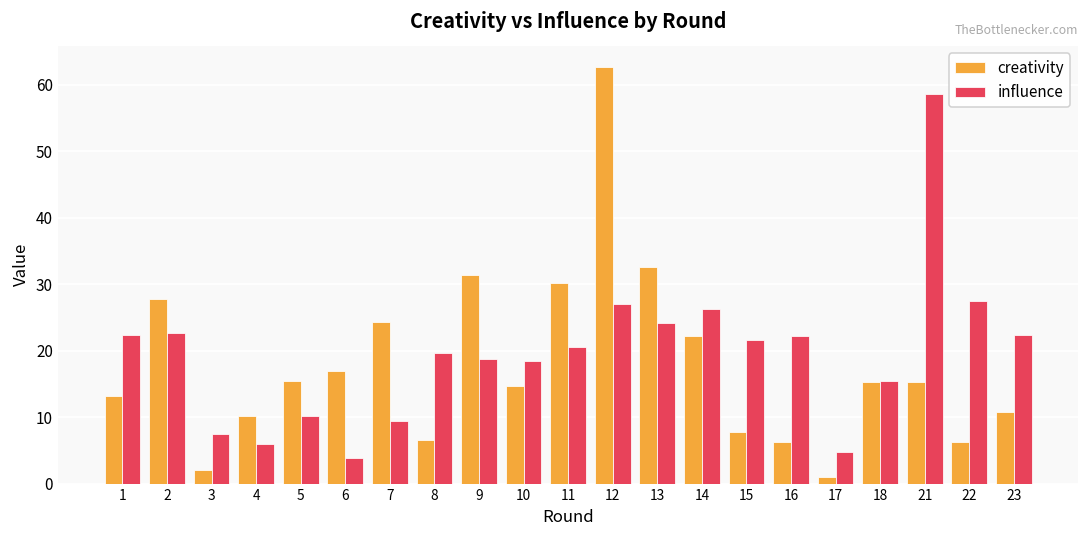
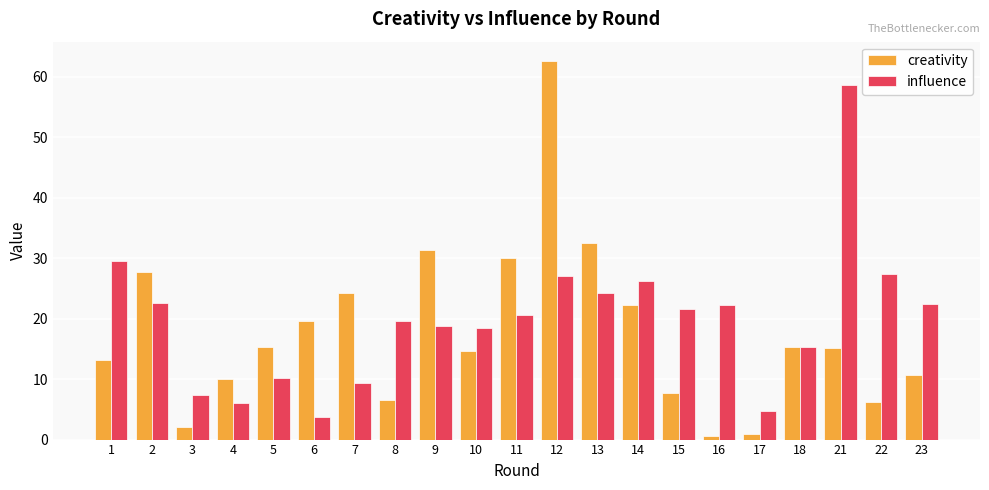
  {
    "creativity": {
      "1": 13,
      "2": 28,
      "3": 2,
      "4": 10,
      "5": 15,
-     "6": 17,
+     "6": 20,
      "7": 24,
      "8": 7,
      "9": 31,
      "10": 15,
      "11": 30,
      "12": 63,
      "13": 33,
      "14": 22,
      "15": 8,
-     "16": 6,
+     "16": 1,
      "17": 1,
      "18": 15,
      "21": 15,
      "22": 6,
      "23": 11
    },
    "influence": {
-     "1": 22,
+     "1": 30,
      "2": 23,
      "3": 7,
      "4": 6,
      "5": 10,
      "6": 4,
      "7": 9,
      "8": 20,
      "9": 19,
      "10": 18,
      "11": 21,
      "12": 27,
      "13": 24,
      "14": 26,
      "15": 22,
      "16": 22,
      "17": 5,
      "18": 15,
      "21": 59,
      "22": 27,
      "23": 22
    }
  }
